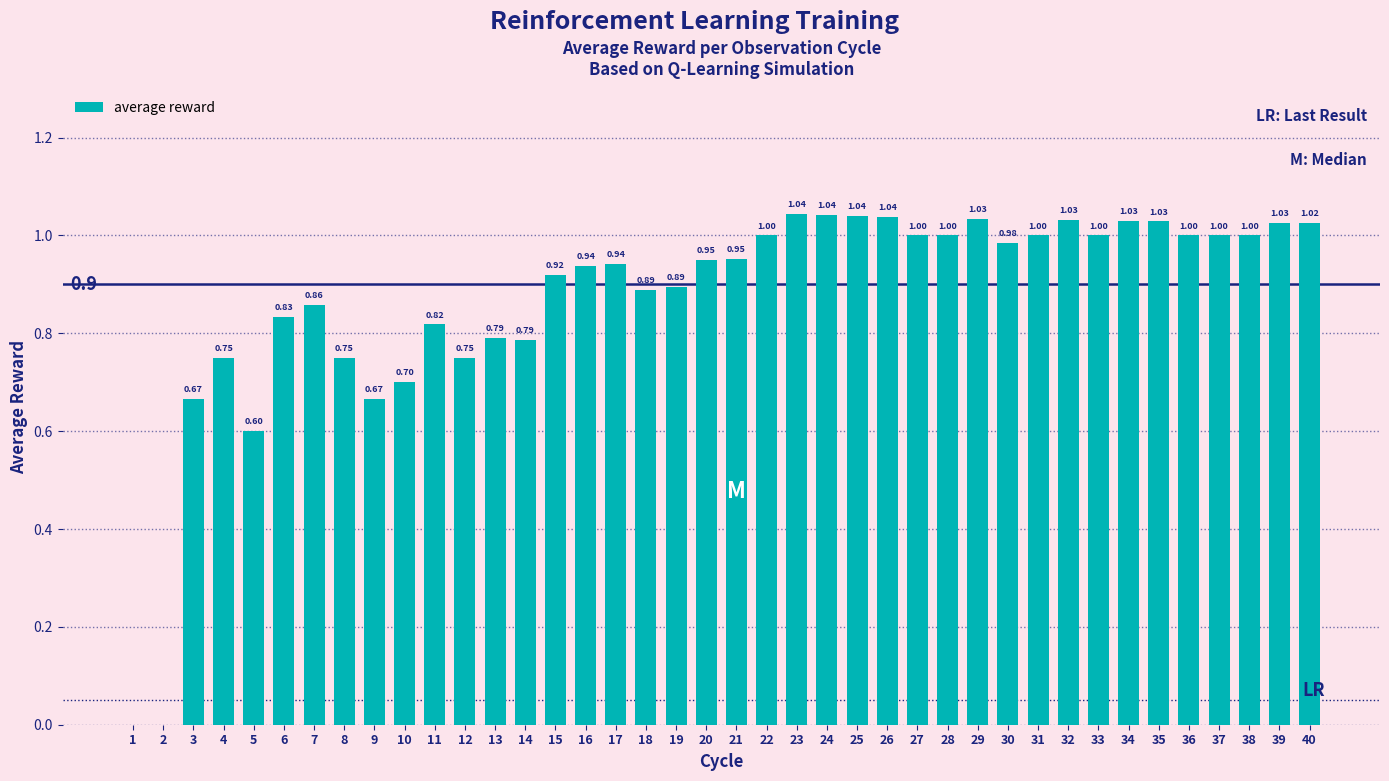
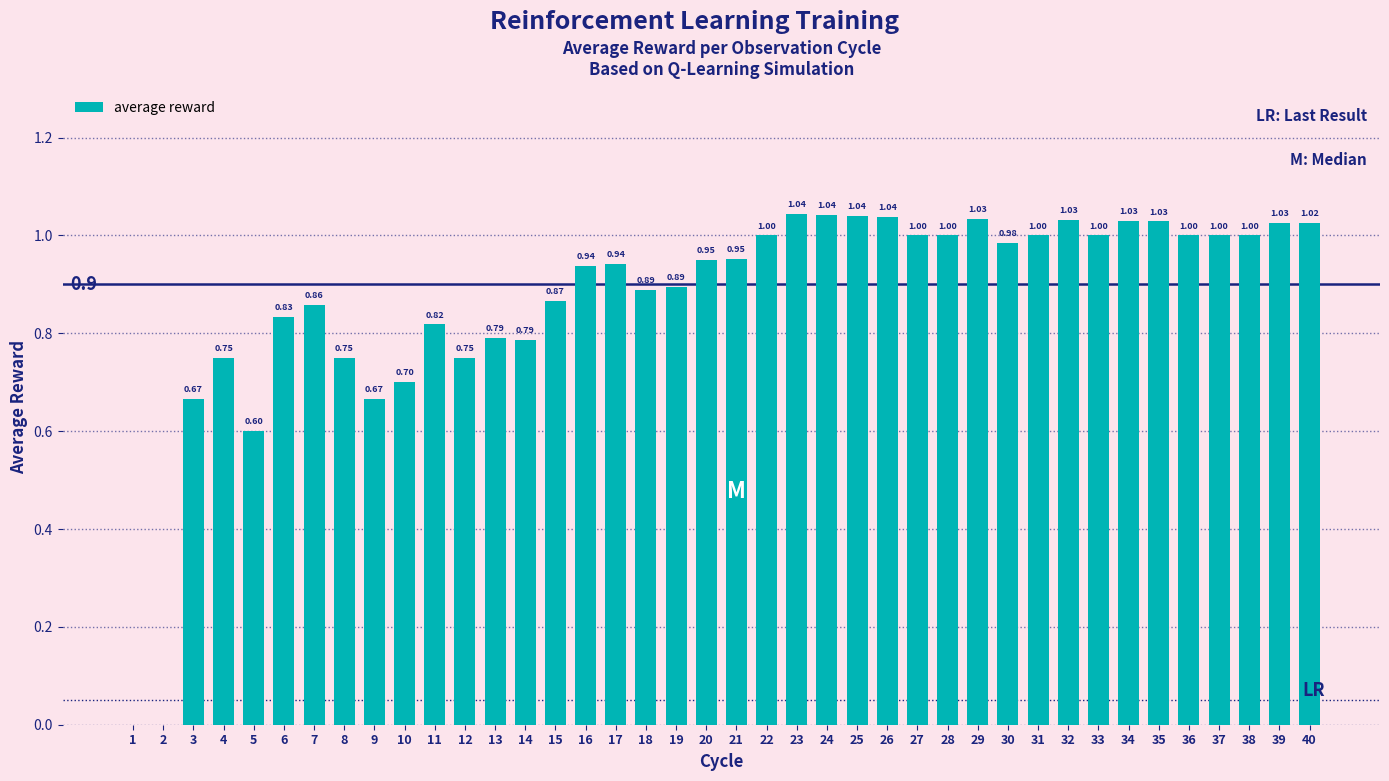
  {
    "3": 0.67,
    "4": 0.75,
    "5": 0.60,
    "6": 0.83,
    "7": 0.86,
    "8": 0.75,
    "9": 0.67,
    "10": 0.70,
    "11": 0.82,
    "12": 0.75,
    "13": 0.79,
    "14": 0.79,
-   "15": 0.92,
+   "15": 0.87,
    "16": 0.94,
    "17": 0.94,
    "18": 0.89,
    "19": 0.89,
    "20": 0.95,
    "21": 0.95,
    "22": 1.00,
    "23": 1.04,
    "24": 1.04,
    "25": 1.04,
    "26": 1.04,
    "27": 1.00,
    "28": 1.00,
    "29": 1.03,
    "30": 0.98,
    "31": 1.00,
    "32": 1.03,
    "33": 1.00,
    "34": 1.03,
    "35": 1.03,
    "36": 1.00,
    "37": 1.00,
    "38": 1.00,
    "39": 1.03,
    "40": 1.02
  }
